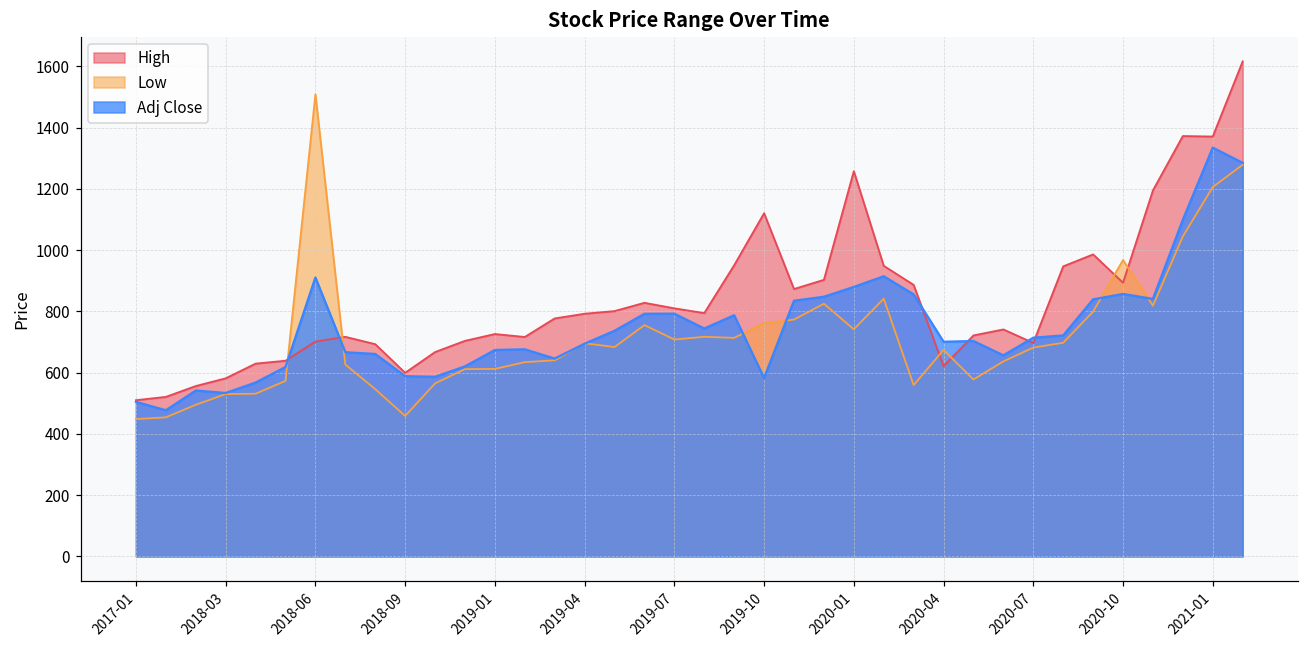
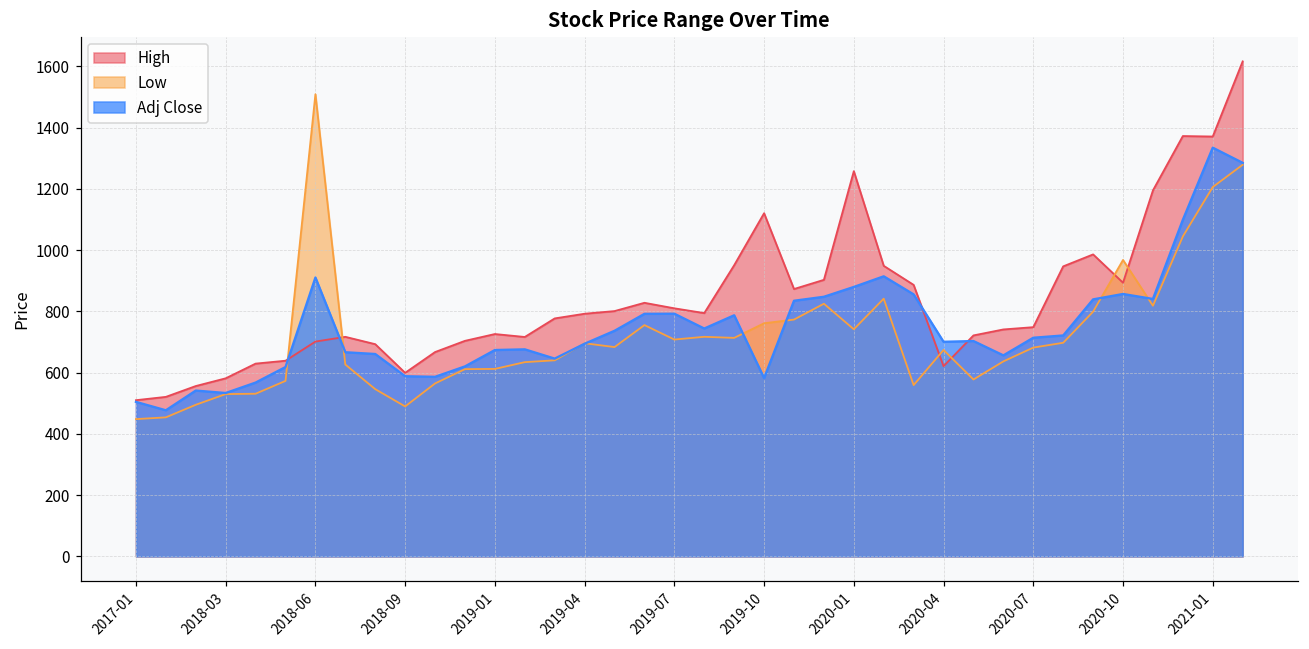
  {
    "High": {
      "2018-03": 580,
      "2018-06": 700,
      "2018-09": 600,
      "2019-01": 730,
      "2019-04": 790,
      "2019-07": 810,
      "2019-10": 1120,
      "2020-01": 1260,
      "2020-04": 620,
-     "2020-07": 700,
+     "2020-07": 750,
      "2020-10": 890,
      "2021-01": 1370
    },
    "Low": {
      "2017-01": 450,
      "2018-06": 1510,
-     "2018-09": 460,
+     "2018-09": 490,
      "2019-01": 610,
      "2019-07": 710,
      "2019-10": 760,
      "2020-01": 740,
      "2020-04": 670,
      "2020-07": 680,
      "2020-10": 970,
      "2021-01": 1210
    },
    "Adj Close": {
      "2018-06": 910,
      "2018-09": 590,
      "2019-01": 670,
      "2019-07": 790,
      "2019-10": 580,
      "2020-01": 880,
      "2020-04": 700,
      "2020-07": 710,
      "2020-10": 860,
      "2021-01": 1330
    }
  }
